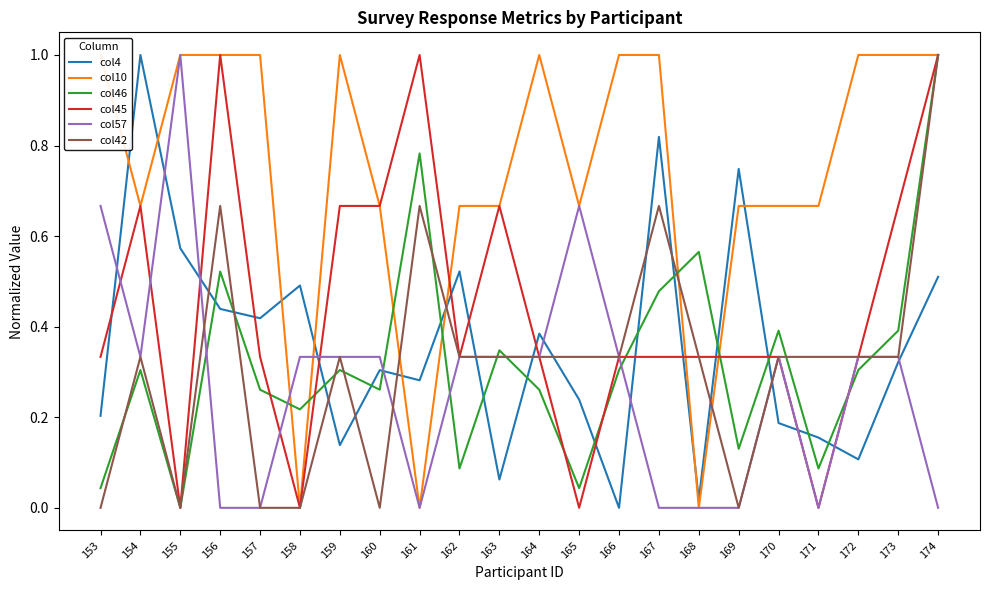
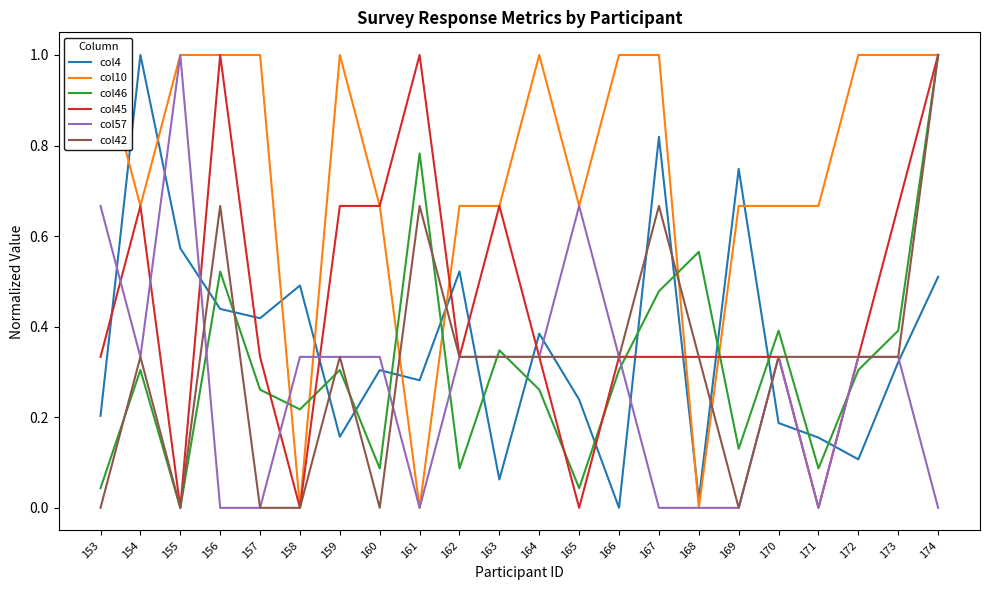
  {
    "col4": {
      "153": 0.20,
      "154": 1.00,
      "155": 0.57,
      "156": 0.44,
      "157": 0.42,
      "158": 0.49,
-     "159": 0.14,
+     "159": 0.16,
      "160": 0.30,
      "161": 0.28,
      "162": 0.52,
      "163": 0.06,
      "164": 0.38,
      "165": 0.24,
      "166": 0.00,
      "167": 0.82,
      "168": 0.02,
      "169": 0.75,
      "170": 0.19,
      "171": 0.16,
      "172": 0.11,
      "173": 0.32,
      "174": 0.51
    },
    "col10": {
      "157": 1.00,
      "159": 1.00,
      "162": 0.67,
      "164": 1.00,
      "166": 1.00,
      "167": 1.00,
      "169": 0.67,
      "170": 0.67,
      "171": 0.67,
      "172": 1.00,
      "173": 1.00
    },
    "col46": {
      "153": 0.04,
      "154": 0.30,
      "156": 0.52,
      "157": 0.26,
      "158": 0.22,
      "159": 0.30,
-     "160": 0.26,
+     "160": 0.09,
      "161": 0.78,
      "162": 0.09,
      "163": 0.35,
      "164": 0.26,
      "165": 0.04,
      "166": 0.30,
      "167": 0.48,
      "168": 0.57,
      "169": 0.13,
      "170": 0.39,
      "171": 0.09,
      "172": 0.30,
      "173": 0.39
    },
    "col45": {
      "153": 0.33,
      "157": 0.33,
      "159": 0.67,
      "161": 1.00,
      "165": 0.00,
      "167": 0.33,
      "169": 0.33,
      "173": 0.67
    },
    "col57": {
      "153": 0.67,
      "156": 0.00,
      "158": 0.33,
      "160": 0.33,
      "167": 0.00,
      "174": 0.00
    },
    "col42": {
      "153": 0.00,
      "156": 0.67,
      "160": 0.00,
      "161": 0.67,
      "165": 0.33,
      "167": 0.67,
      "171": 0.33
    }
  }
